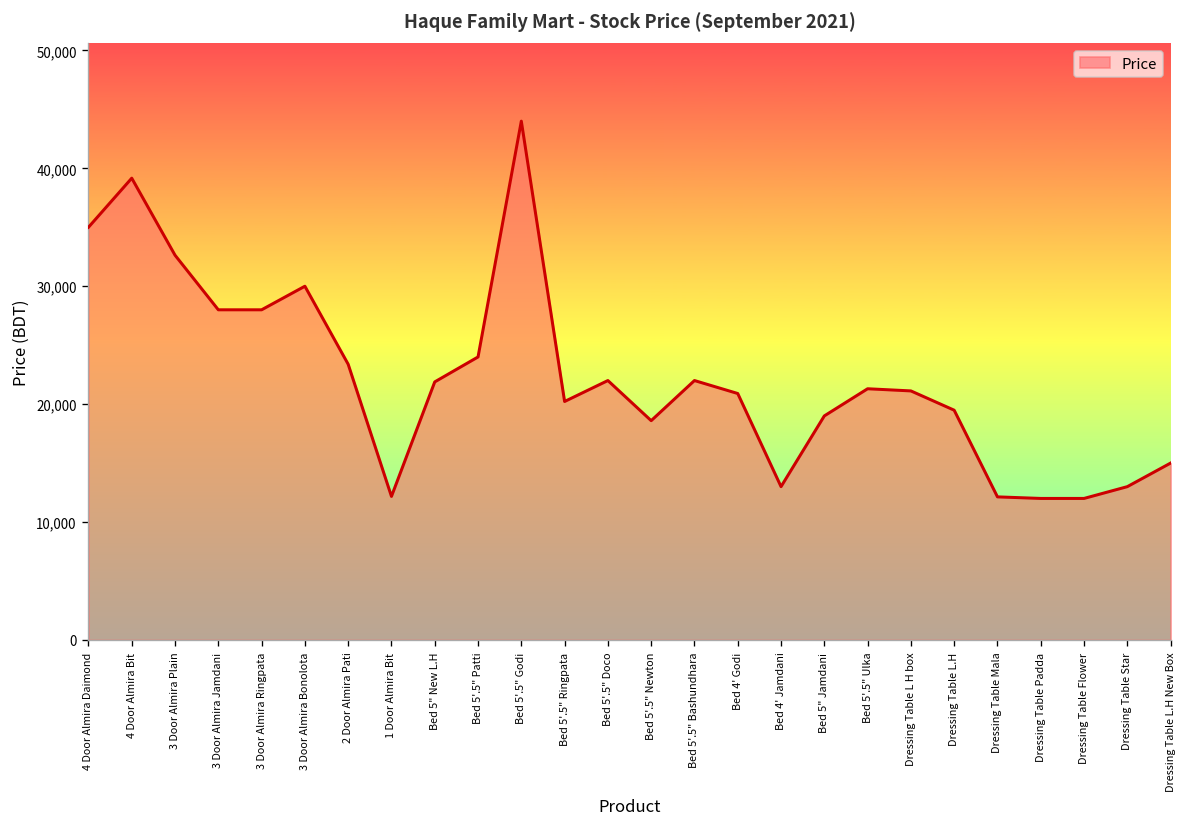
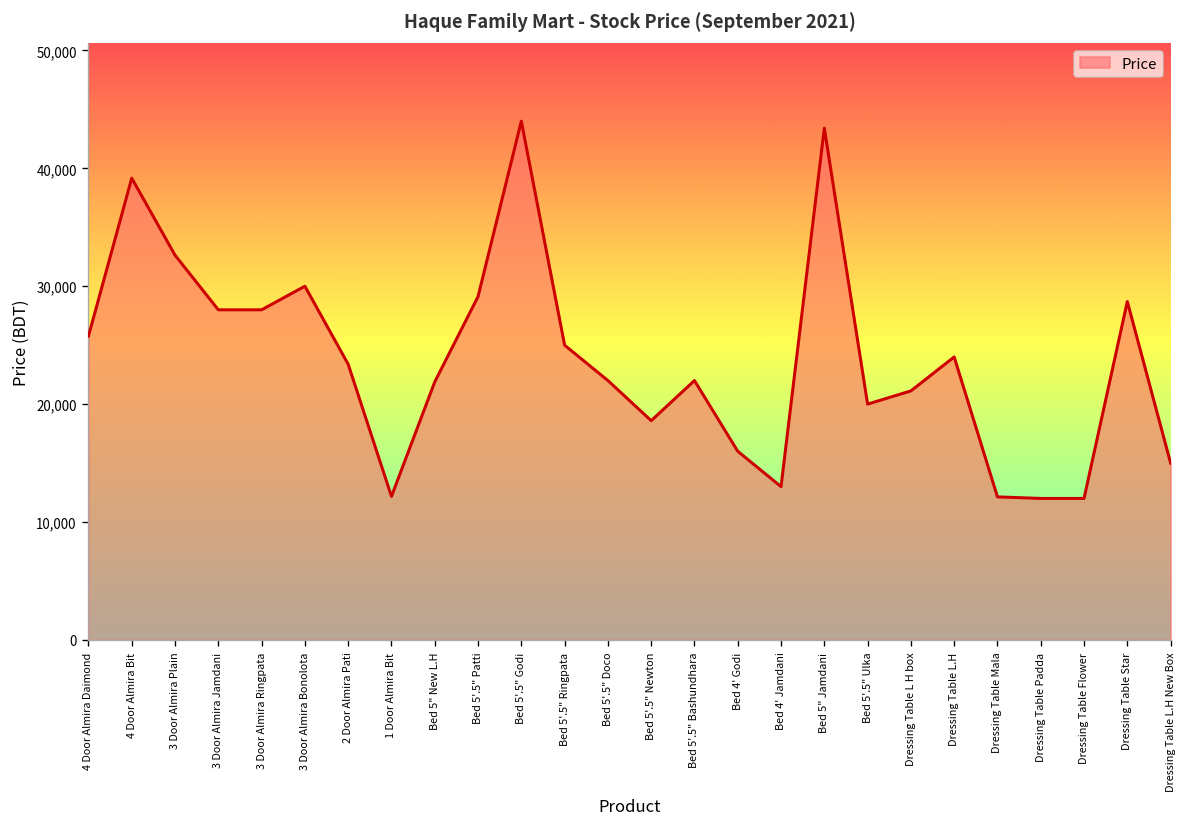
  {
-   "4 Door Almira Daimond": "35,000",
+   "4 Door Almira Daimond": "26,000",
    "4 Door Almira Bit": "39,000",
    "3 Door Almira Plain": "33,000",
    "3 Door Almira Jamdani": "28,000",
    "3 Door Almira Ringpata": "28,000",
    "3 Door Almira Bonolota": "30,000",
    "2 Door Almira Pati": "23,000",
    "1 Door Almira Bit": "12,000",
    "Bed 5\" New L.H": "22,000",
-   "Bed 5'.5\" Patti": "24,000",
+   "Bed 5'.5\" Patti": "29,000",
    "Bed 5'.5\" Godi": "44,000",
-   "Bed 5'.5\" Ringpata": "20,000",
+   "Bed 5'.5\" Ringpata": "25,000",
    "Bed 5'.5\" Doco": "22,000",
    "Bed 5'.5\" Newton": "19,000",
    "Bed 5'.5\" Bashundhara": "22,000",
-   "Bed 4' Godi": "21,000",
+   "Bed 4' Godi": "16,000",
    "Bed 4' Jamdani": "13,000",
-   "Bed 5\" Jamdani": "19,000",
-   "Bed 5'.5\" Ulka": "21,000",
+   "Bed 5\" Jamdani": "43,000",
+   "Bed 5'.5\" Ulka": "20,000",
    "Dressing Table L H box": "21,000",
-   "Dressing Table L.H": "19,000",
+   "Dressing Table L.H": "24,000",
    "Dressing Table Mala": "12,000",
    "Dressing Table Padda": "12,000",
    "Dressing Table Flower": "12,000",
-   "Dressing Table Star": "13,000",
+   "Dressing Table Star": "29,000",
    "Dressing Table L.H New Box": "15,000"
  }
